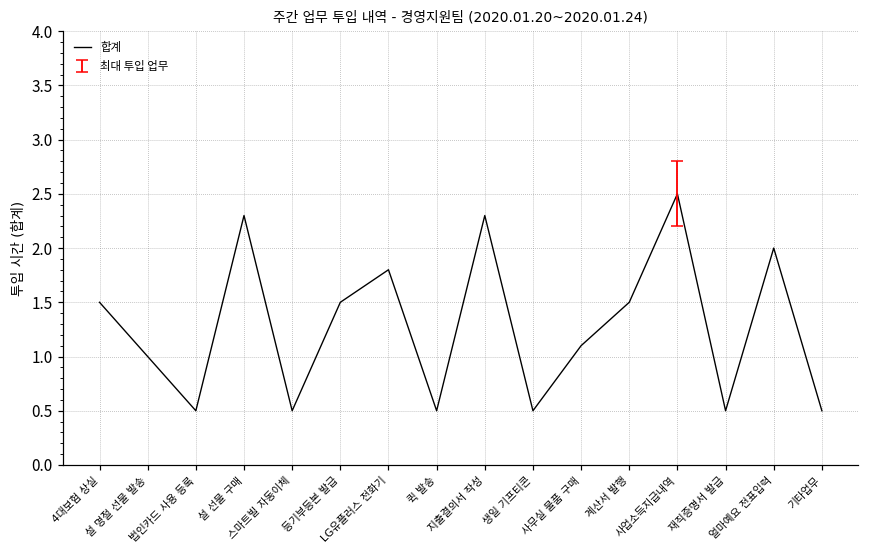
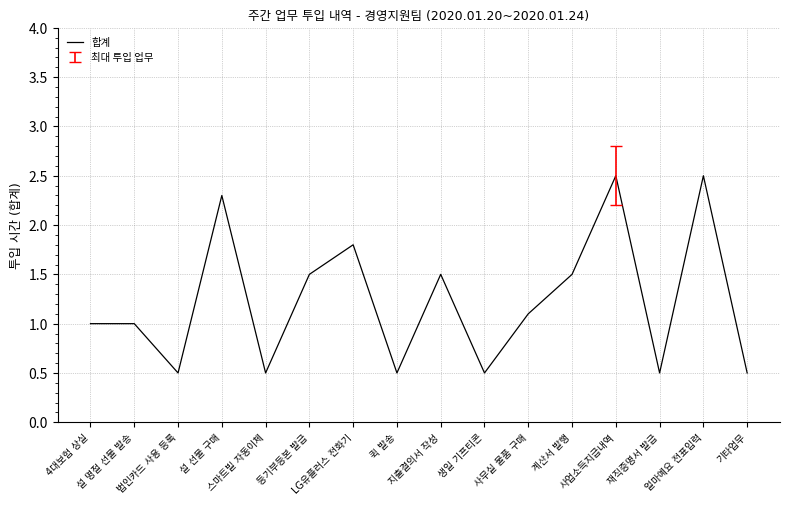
  {
    "합계": {
-     "4대보험 상실": 1.5,
+     "4대보험 상실": 1.0,
      "설 명절 선물 발송": 1.0,
      "법인카드 사용 등록": 0.5,
      "설 선물 구매": 2.3,
      "스마트빌 자동이체": 0.5,
      "등기부등본 발급": 1.5,
      "LG유플러스 전화기": 1.8,
      "퀵 발송": 0.5,
-     "지출결의서 작성": 2.3,
+     "지출결의서 작성": 1.5,
      "생일 기프티콘": 0.5,
      "사무실 물품 구매": 1.1,
      "계산서 발행": 1.5,
      "사업소득지급내역": 2.5,
      "재직증명서 발급": 0.5,
-     "얼마예요 전표입력": 2.0,
+     "얼마예요 전표입력": 2.5,
      "기타업무": 0.5
    }
  }
